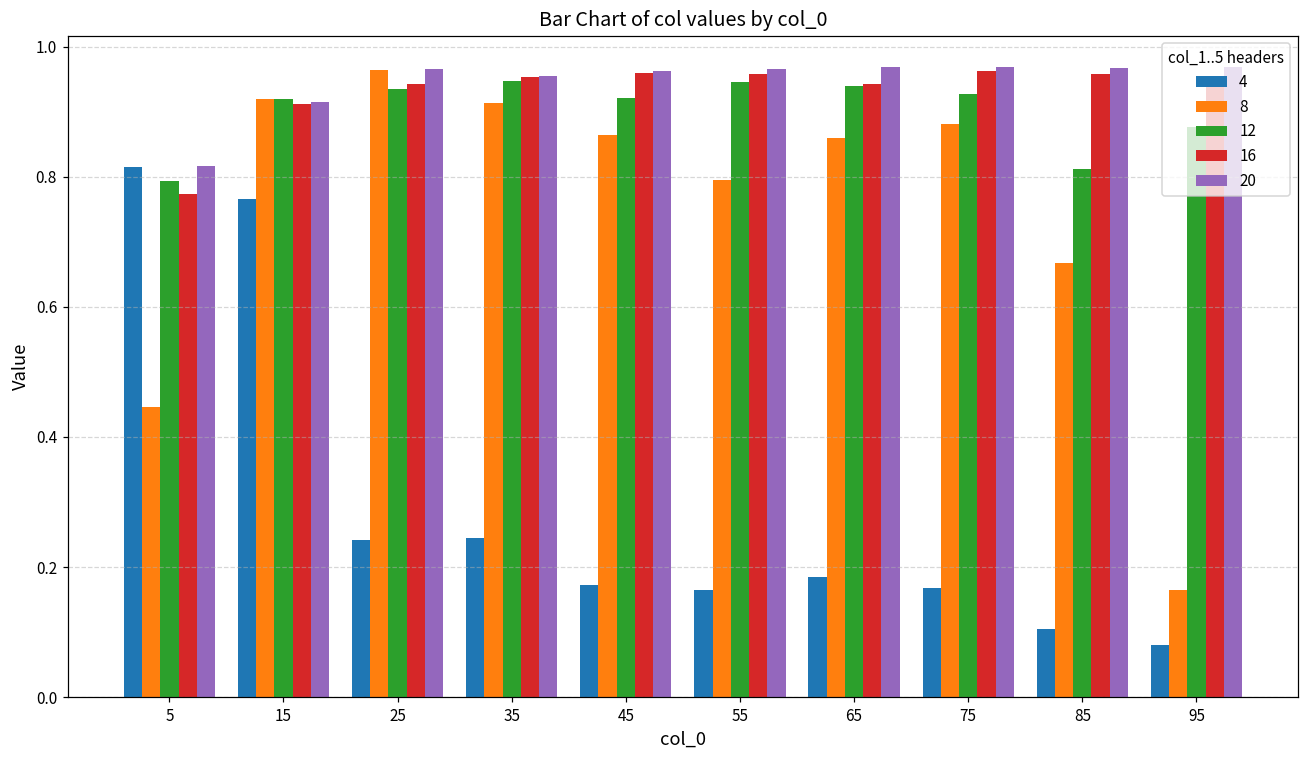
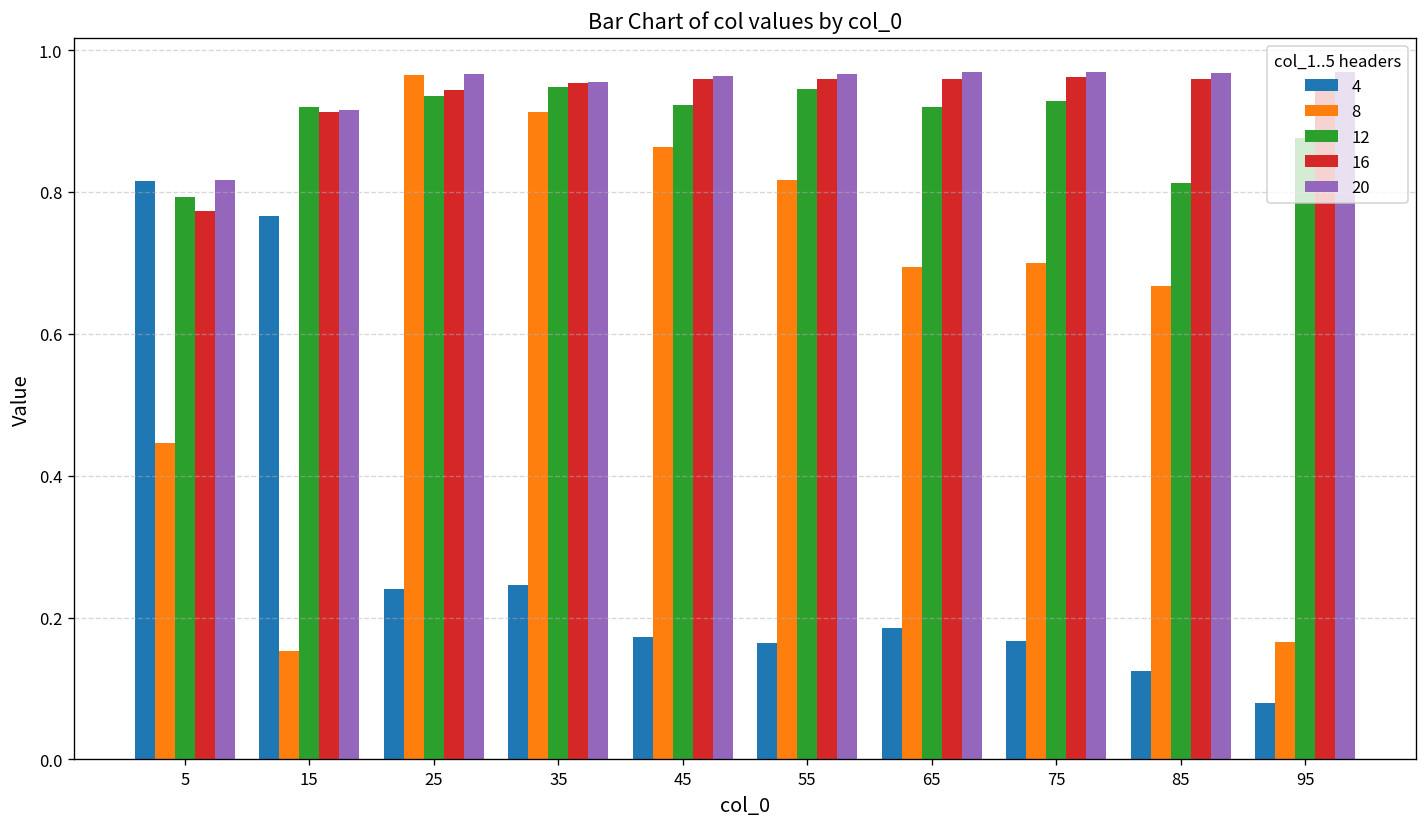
  {
    "4": {
      "5": 0.82,
      "15": 0.77,
      "25": 0.24,
      "35": 0.25,
      "45": 0.17,
      "55": 0.16,
      "65": 0.18,
      "75": 0.17,
-     "85": 0.10,
+     "85": 0.12,
      "95": 0.08
    },
    "8": {
      "5": 0.45,
-     "15": 0.92,
+     "15": 0.15,
      "25": 0.97,
      "35": 0.91,
      "45": 0.86,
-     "55": 0.80,
-     "65": 0.86,
-     "75": 0.88,
+     "55": 0.82,
+     "65": 0.69,
+     "75": 0.70,
      "85": 0.67,
      "95": 0.17
    },
    "12": {
      "5": 0.79,
      "15": 0.92,
      "25": 0.93,
      "35": 0.95,
      "45": 0.92,
      "55": 0.95,
-     "65": 0.94,
+     "65": 0.92,
      "75": 0.93,
      "85": 0.81
    },
    "16": {
      "5": 0.77,
      "15": 0.91,
      "25": 0.94,
      "35": 0.95,
      "45": 0.96,
      "55": 0.96,
-     "65": 0.94,
+     "65": 0.96,
      "75": 0.96,
      "85": 0.96
    },
    "20": {
      "5": 0.82,
      "15": 0.92,
      "25": 0.97,
      "35": 0.95,
      "45": 0.96,
      "55": 0.97,
      "65": 0.97,
      "75": 0.97,
      "85": 0.97
    }
  }
